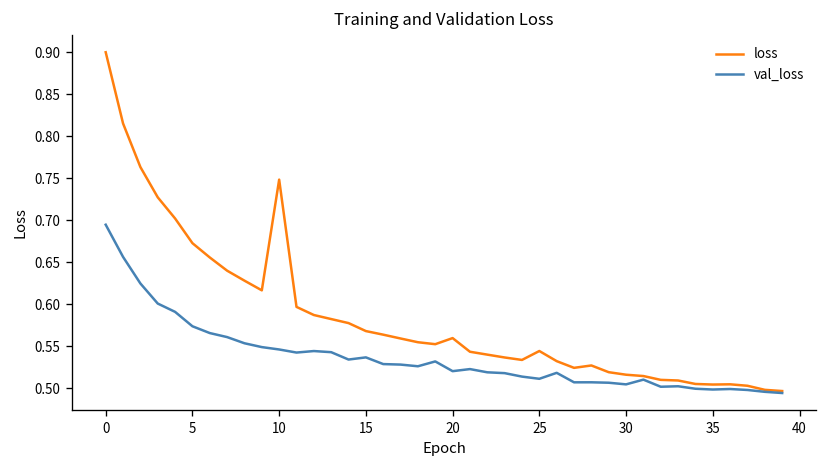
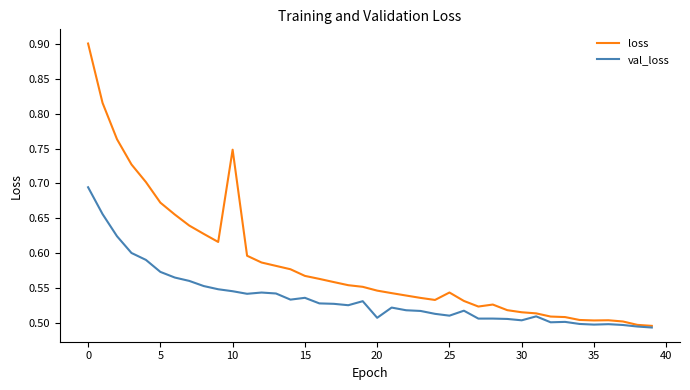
  {
    "loss": {
      "0": 0.90,
      "5": 0.67,
      "10": 0.75,
      "15": 0.57,
-     "20": 0.56,
+     "20": 0.55,
      "25": 0.54,
      "30": 0.52,
      "35": 0.50
    },
    "val_loss": {
      "0": 0.69,
      "5": 0.57,
      "10": 0.55,
      "15": 0.54,
-     "20": 0.52,
+     "20": 0.51,
      "25": 0.51,
      "30": 0.50,
      "35": 0.50
    }
  }
